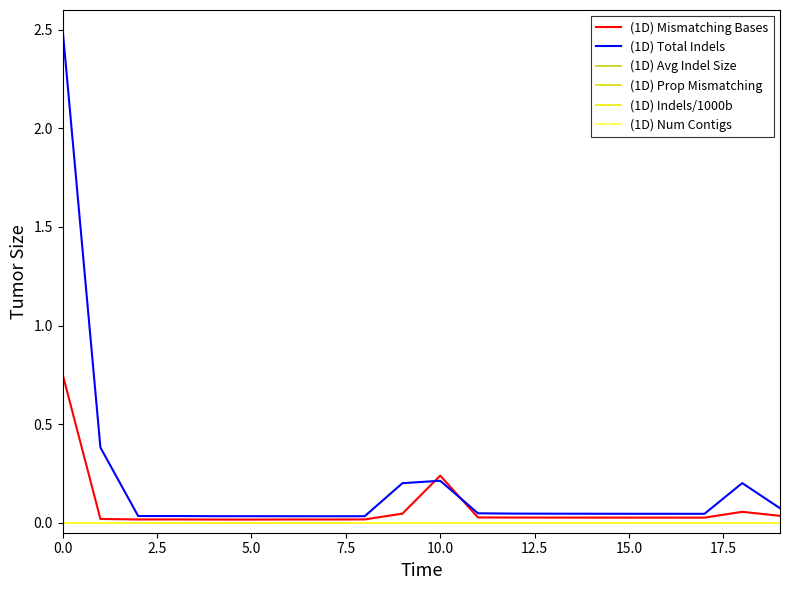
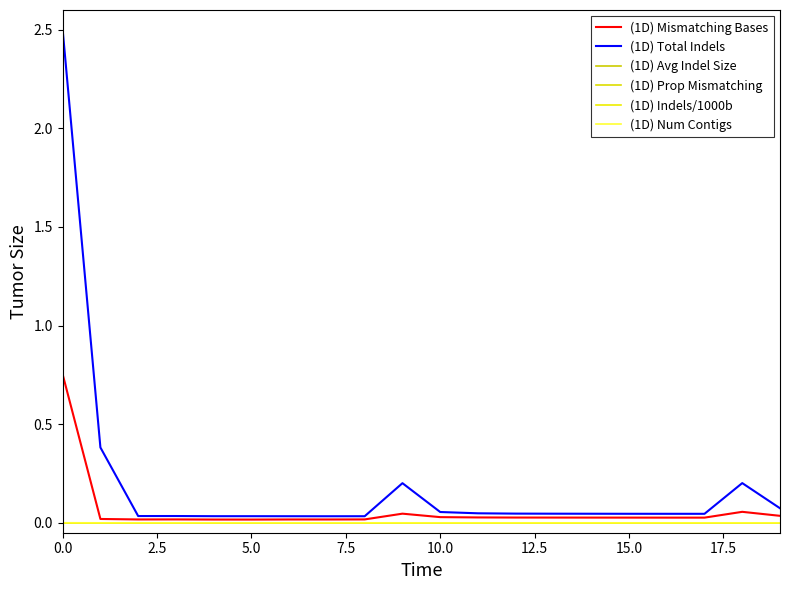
  {
    "(1D) Mismatching Bases": {
      "0.0": 0.75,
      "5.0": 0.02,
-     "10.0": 0.24,
+     "10.0": 0.03,
      "15.0": 0.03
    },
    "(1D) Total Indels": {
      "0.0": 2.50,
      "5.0": 0.03,
-     "10.0": 0.21,
+     "10.0": 0.06,
      "15.0": 0.05
    },
    "(1D) Num Contigs": {
      "0.0": 0.00,
      "5.0": 0.00,
      "10.0": 0.00,
      "15.0": 0.00
    }
  }
